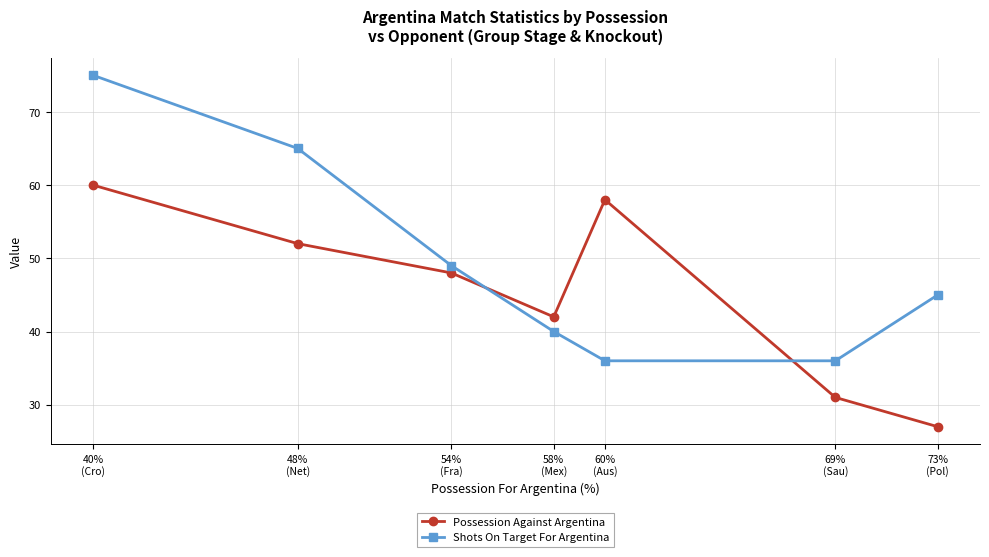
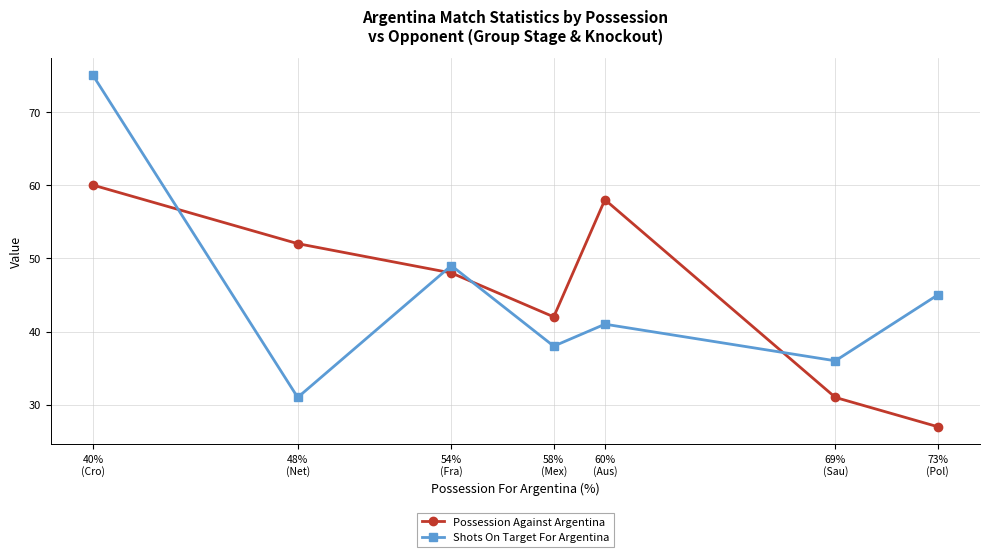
  {
    "Possession Against Argentina": {
      "40% (Cro)": 60,
      "48% (Net)": 52,
      "54% (Fra)": 48,
      "58% (Mex)": 42,
      "60% (Aus)": 58,
      "69% (Sau)": 31,
      "73% (Pol)": 27
    },
    "Shots On Target For Argentina": {
      "40% (Cro)": 75,
-     "48% (Net)": 65,
+     "48% (Net)": 31,
      "54% (Fra)": 49,
-     "58% (Mex)": 40,
-     "60% (Aus)": 36,
+     "58% (Mex)": 38,
+     "60% (Aus)": 41,
      "69% (Sau)": 36,
      "73% (Pol)": 45
    }
  }
